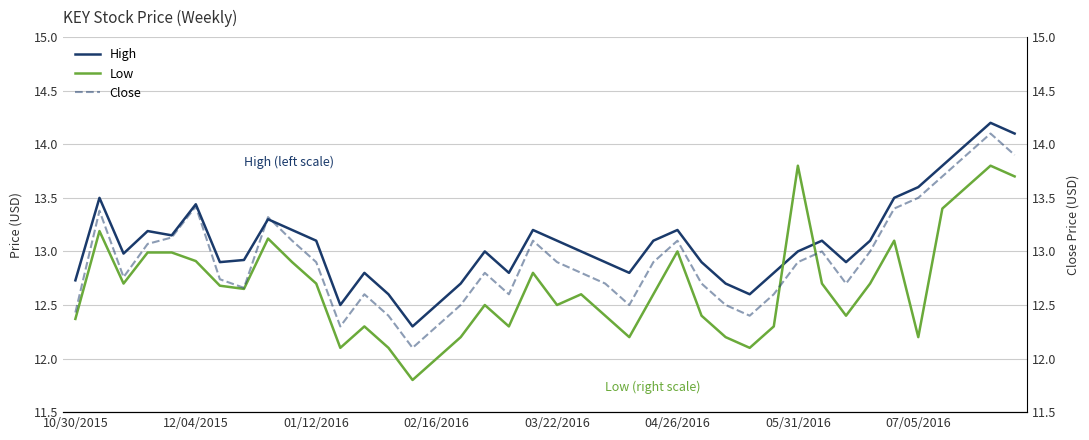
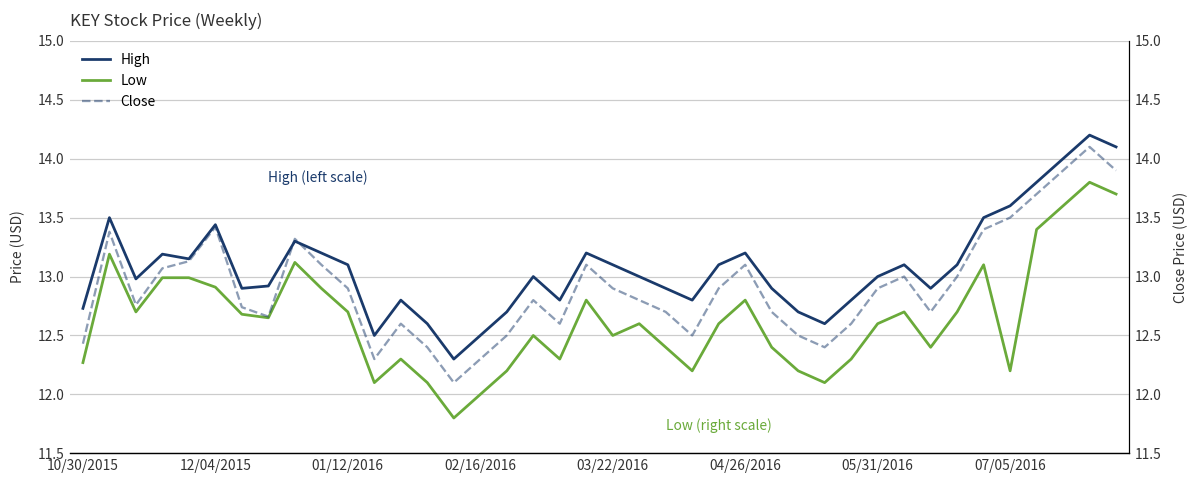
  {
    "Low": {
-     "10/30/2015": 12.37,
+     "10/30/2015": 12.27,
      "12/04/2015": 12.91,
      "01/12/2016": 12.70,
      "02/16/2016": 12.00,
      "03/22/2016": 12.50,
-     "04/26/2016": 13.0,
-     "05/31/2016": 13.8,
+     "04/26/2016": 12.8,
+     "05/31/2016": 12.6,
      "07/05/2016": 12.20
    }
  }
